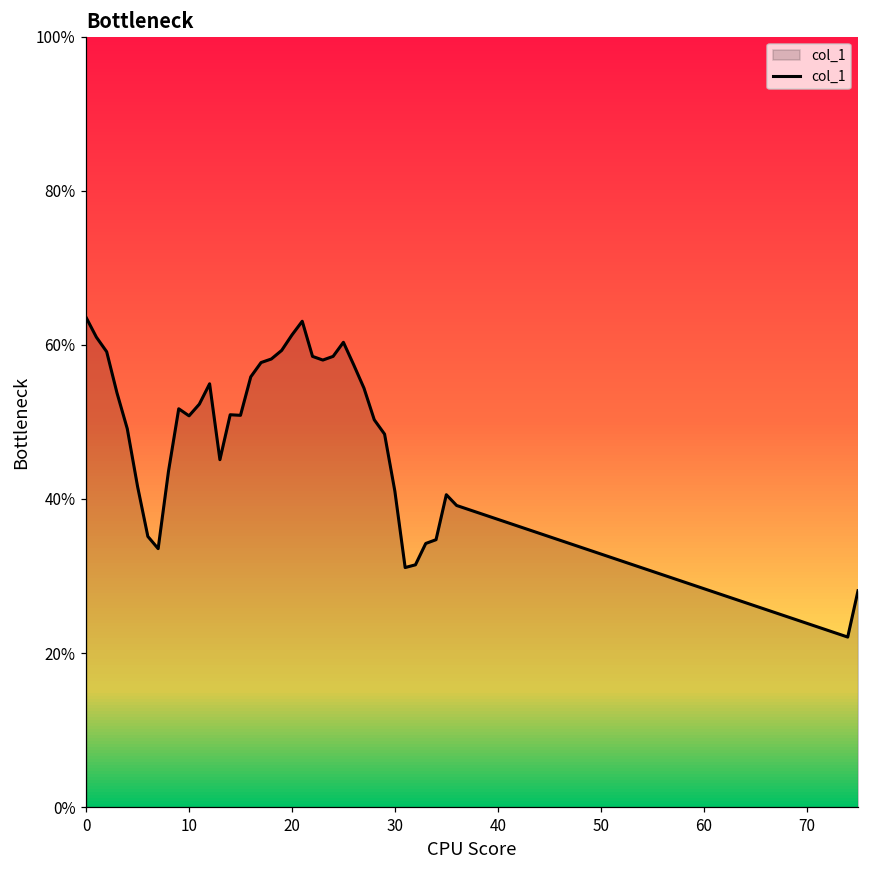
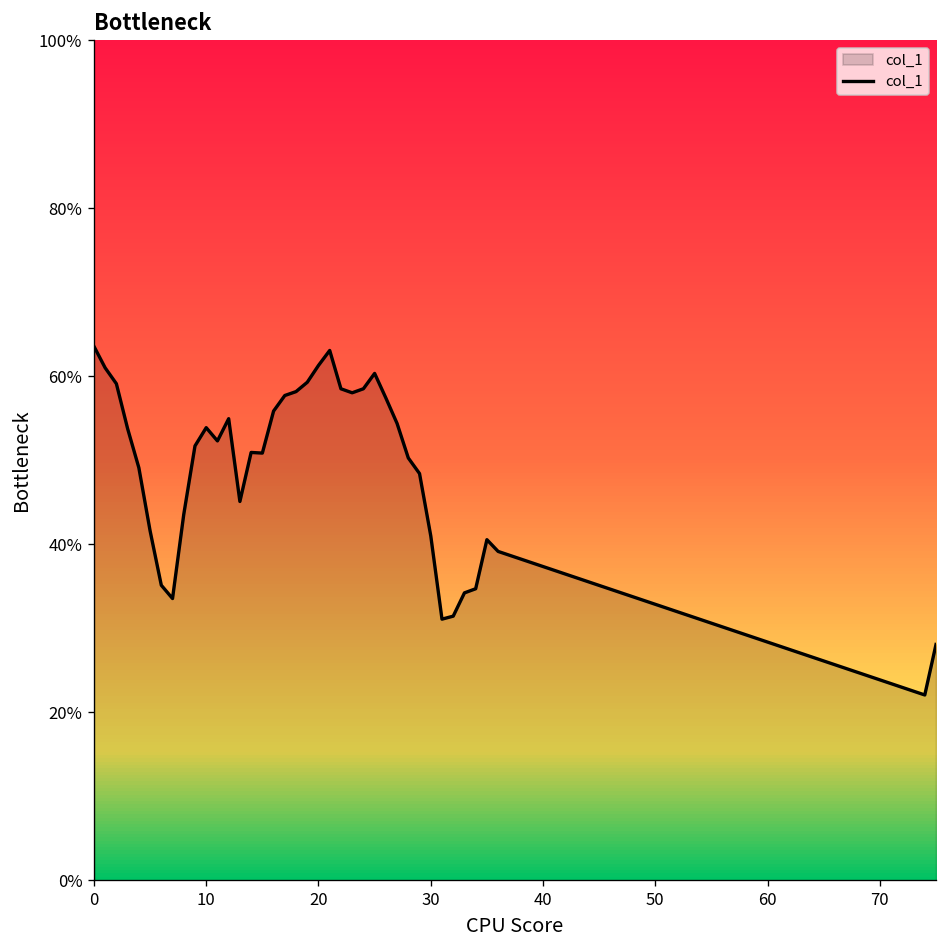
  {
    "0": "64%",
-   "10": "51%",
+   "10": "54%",
    "20": "61%",
    "30": "41%"
  }
